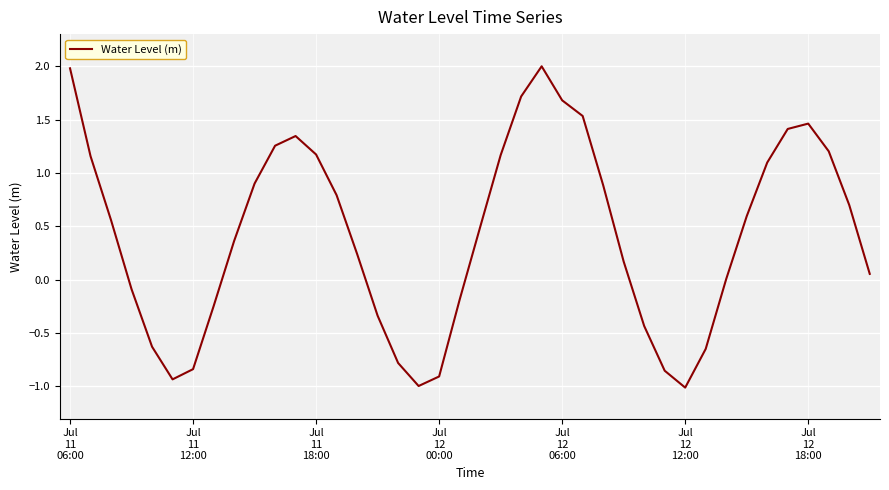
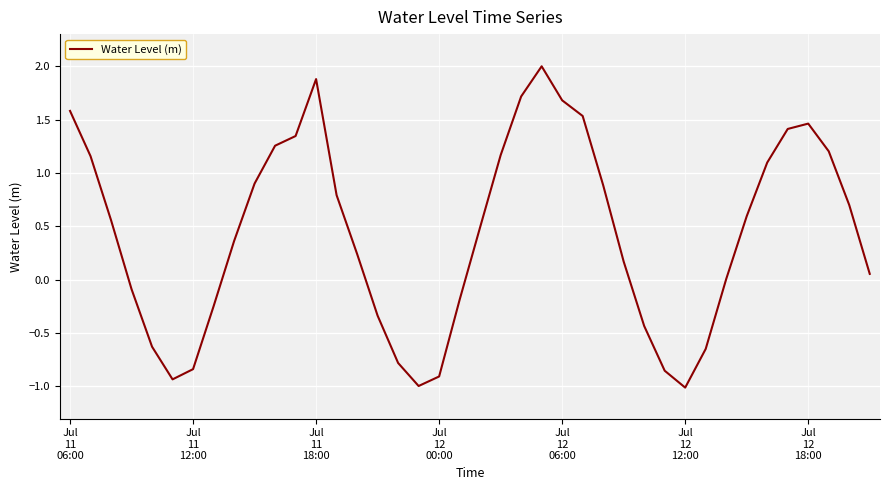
  {
-   "Jul 11 06:00": 1.98,
+   "Jul 11 06:00": 1.58,
    "Jul 11 12:00": -0.84,
-   "Jul 11 18:00": 1.17,
+   "Jul 11 18:00": 1.88,
    "Jul 12 00:00": -0.91,
    "Jul 12 06:00": 1.68,
    "Jul 12 12:00": -1.01,
    "Jul 12 18:00": 1.46
  }
